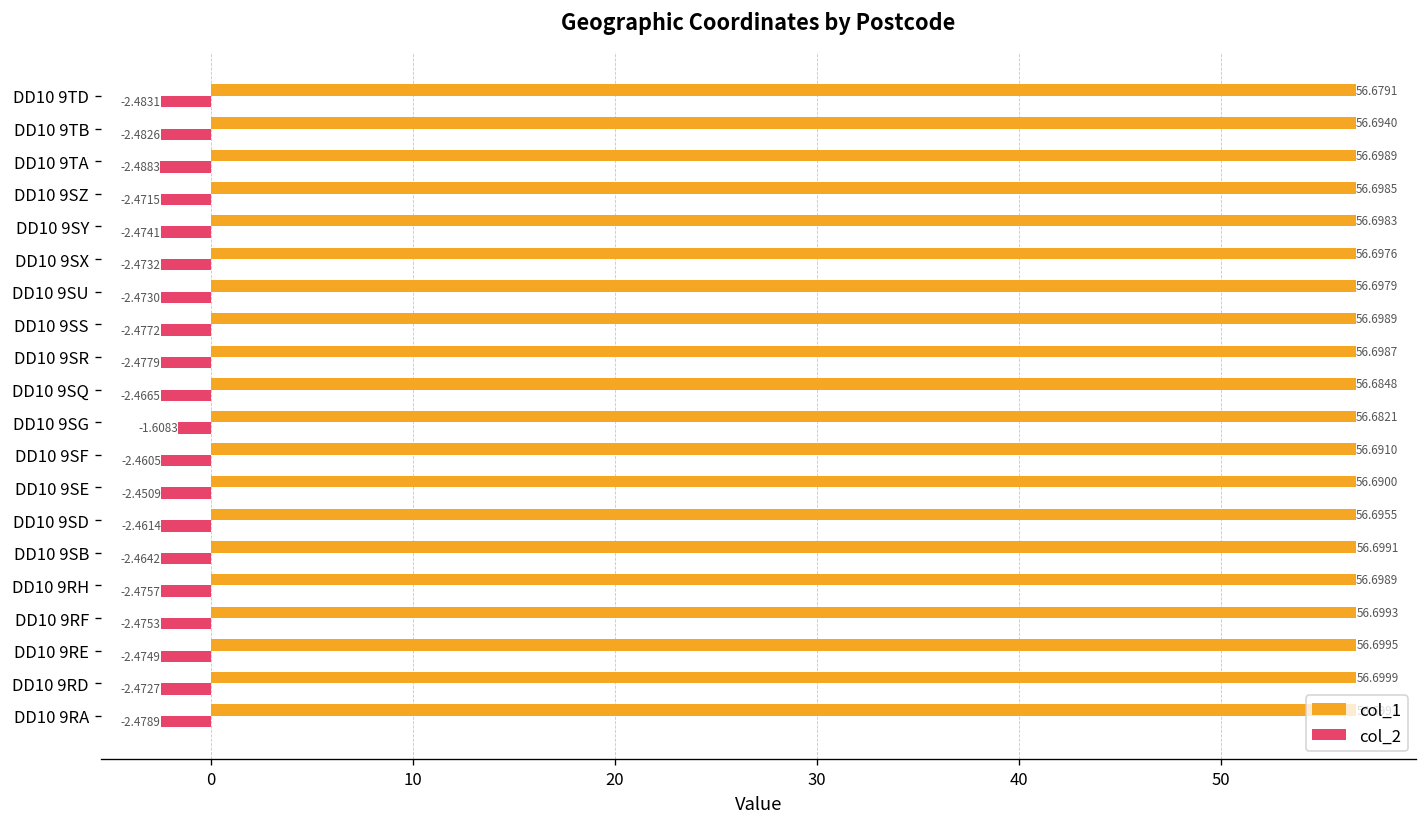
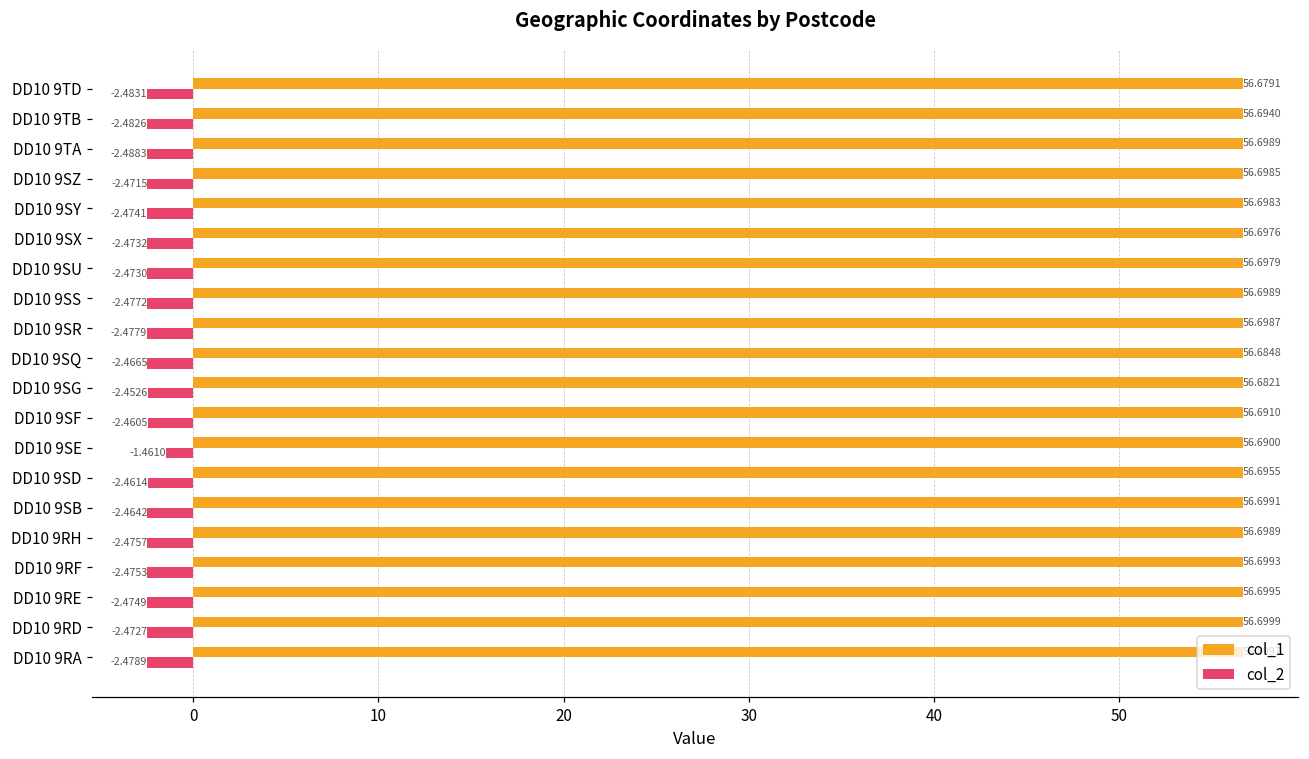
  {
    "col_1": {
      "DD10 9TD": 56.6791,
      "DD10 9TB": 56.6940,
      "DD10 9TA": 56.6989,
      "DD10 9SZ": 56.6985,
      "DD10 9SY": 56.6983,
      "DD10 9SX": 56.6976,
      "DD10 9SU": 56.6979,
      "DD10 9SS": 56.6989,
      "DD10 9SR": 56.6987,
      "DD10 9SQ": 56.6848,
      "DD10 9SG": 56.6821,
      "DD10 9SF": 56.6910,
      "DD10 9SE": 56.6900,
      "DD10 9SD": 56.6955,
      "DD10 9SB": 56.6991,
      "DD10 9RH": 56.6989,
      "DD10 9RF": 56.6993,
      "DD10 9RE": 56.6995,
      "DD10 9RD": 56.6999
    },
    "col_2": {
      "DD10 9TD": -2.4831,
      "DD10 9TB": -2.4826,
      "DD10 9TA": -2.4883,
      "DD10 9SZ": -2.4715,
      "DD10 9SY": -2.4741,
      "DD10 9SX": -2.4732,
      "DD10 9SU": -2.4730,
      "DD10 9SS": -2.4772,
      "DD10 9SR": -2.4779,
      "DD10 9SQ": -2.4665,
-     "DD10 9SG": -1.6083,
+     "DD10 9SG": -2.4526,
      "DD10 9SF": -2.4605,
-     "DD10 9SE": -2.4509,
+     "DD10 9SE": -1.4610,
      "DD10 9SD": -2.4614,
      "DD10 9SB": -2.4642,
      "DD10 9RH": -2.4757,
      "DD10 9RF": -2.4753,
      "DD10 9RE": -2.4749,
      "DD10 9RD": -2.4727,
      "DD10 9RA": -2.4789
    }
  }
